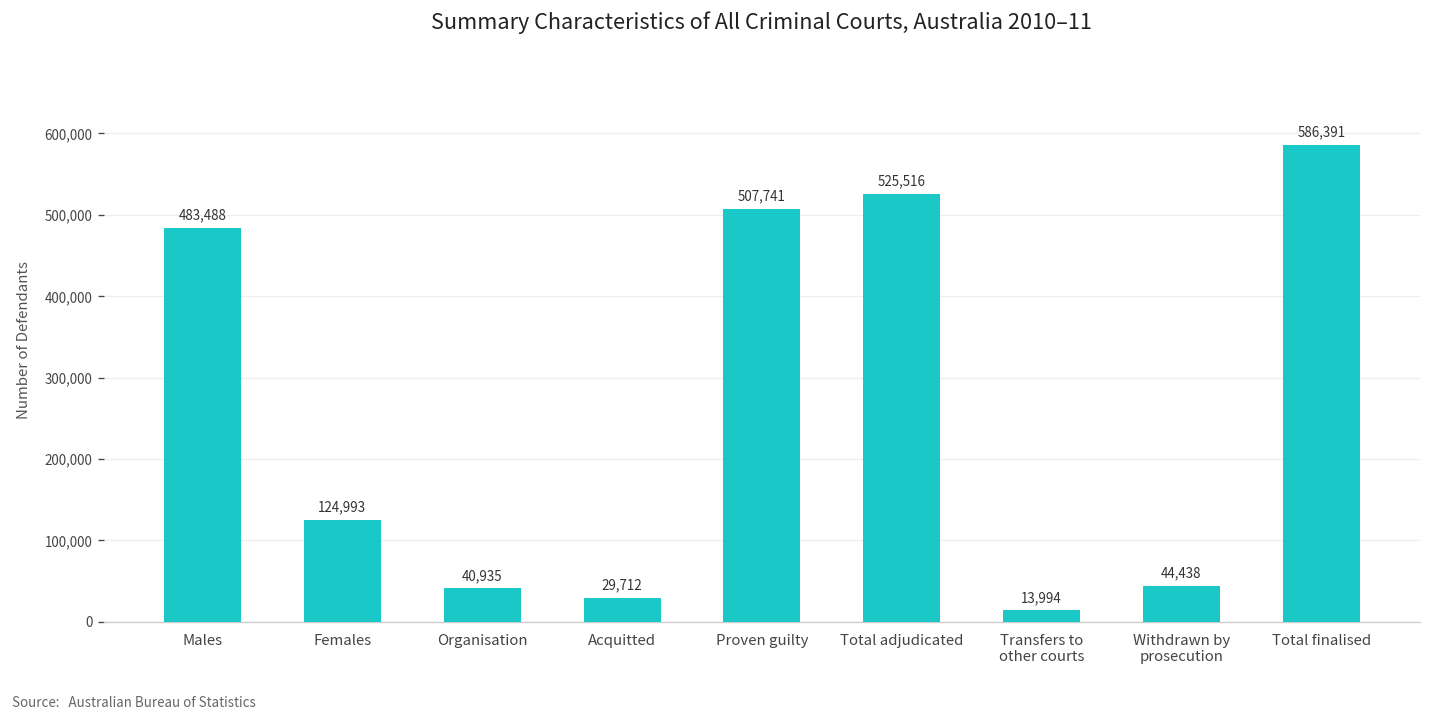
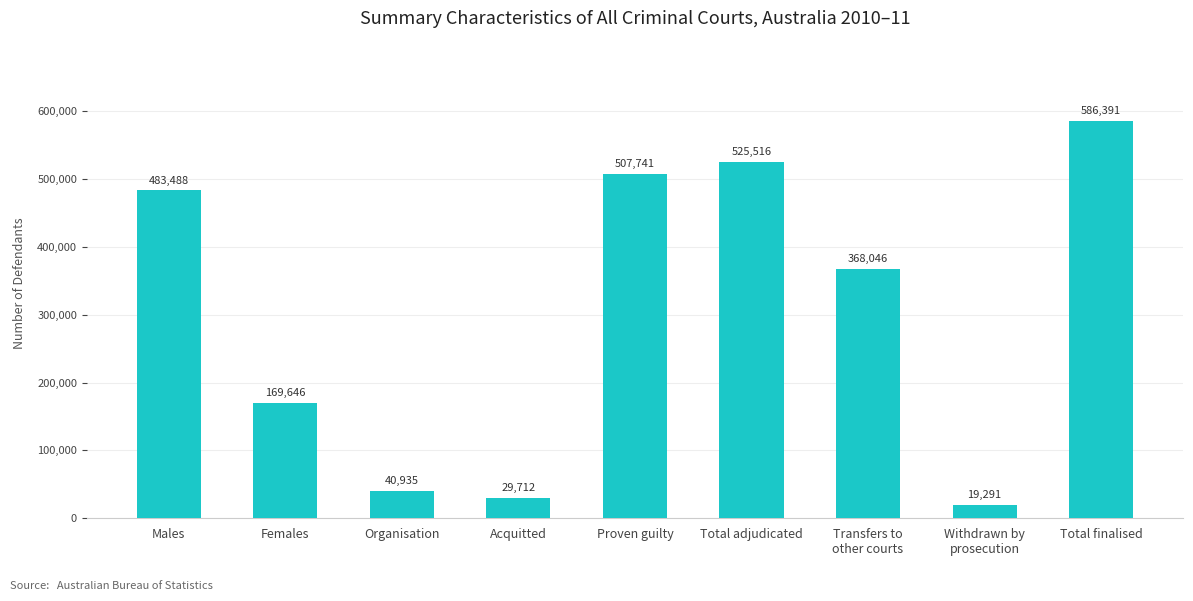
  {
    "Males": "483,488",
-   "Females": "124,993",
+   "Females": "169,646",
    "Organisation": "40,935",
    "Acquitted": "29,712",
    "Proven guilty": "507,741",
    "Total adjudicated": "525,516",
-   "Transfers to other courts": "13,994",
-   "Withdrawn by prosecution": "44,438",
+   "Transfers to other courts": "368,046",
+   "Withdrawn by prosecution": "19,291",
    "Total finalised": "586,391"
  }
